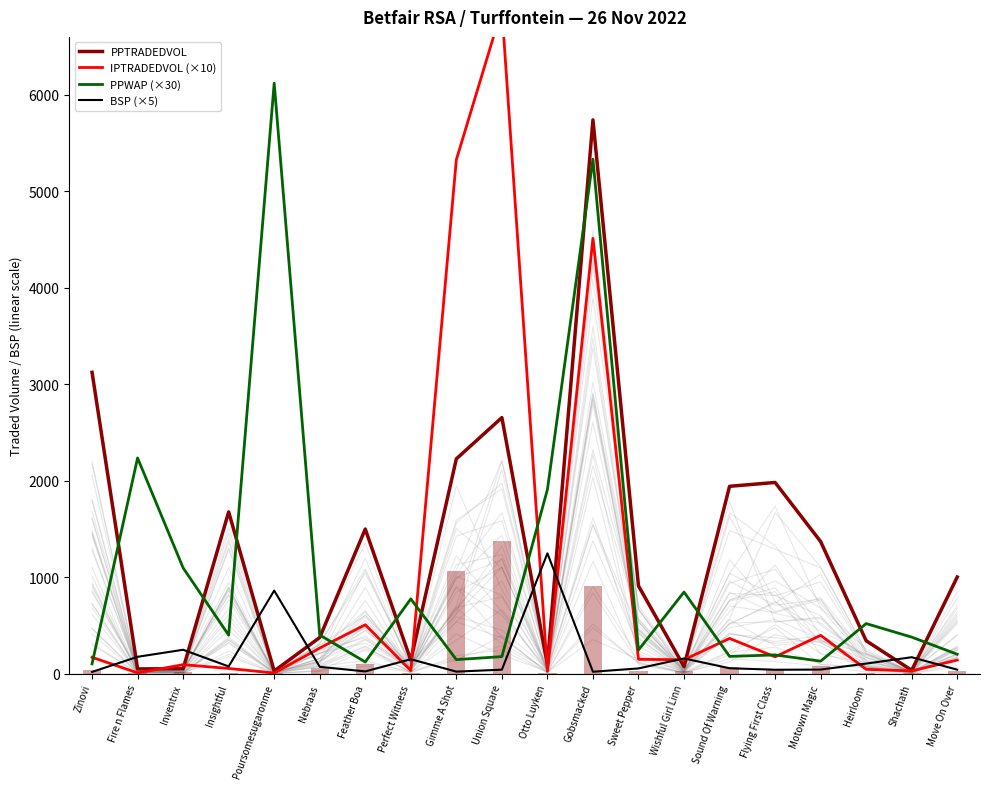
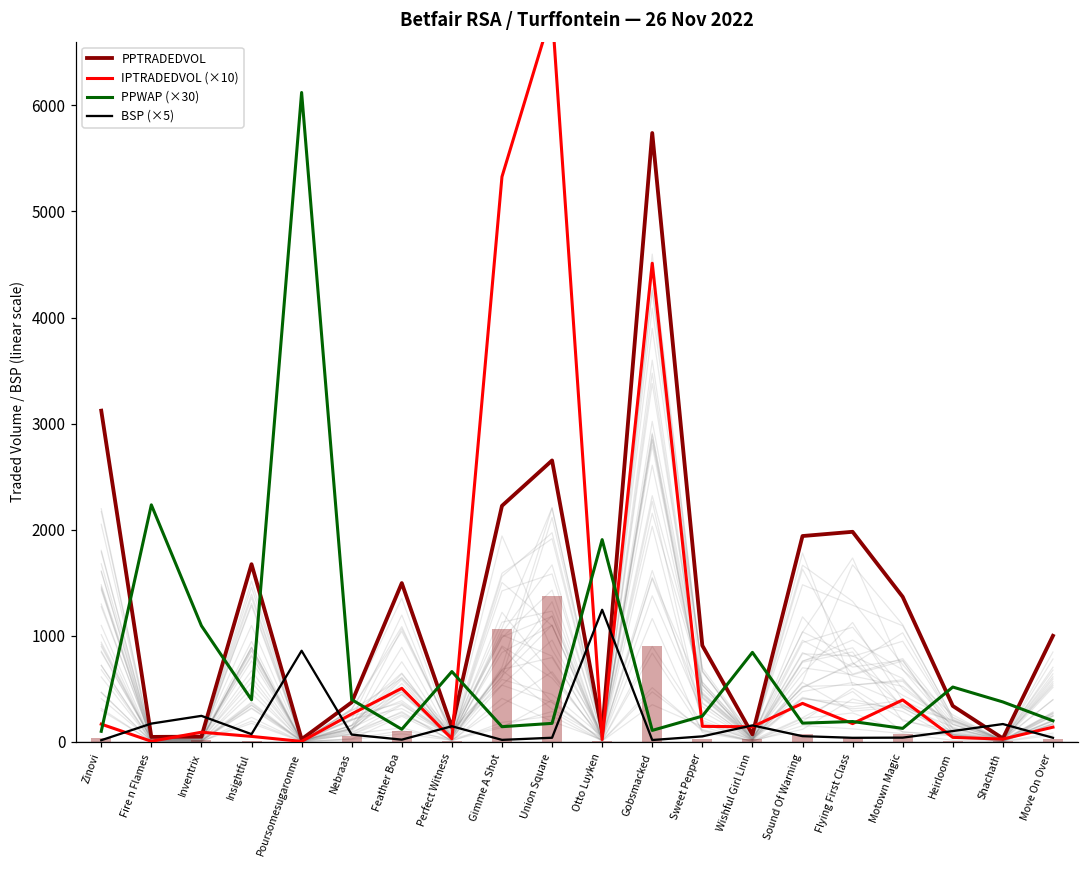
  {
    "IPTRADEDVOL (×10)": {
      "Zinovi": 200,
      "Inventrix": 100,
      "Gimme A Shot": 5300,
      "Gobsmacked": 4500,
      "Sound Of Warning": 400
    },
    "PPWAP (×30)": {
      "Zinovi": 100,
      "Fire n Flames": 2200,
      "Inventrix": 1100,
      "Poursomesugaronme": 6100,
-     "Perfect Witness": 800,
+     "Perfect Witness": 700,
      "Otto Luyken": 1900,
-     "Gobsmacked": 5300,
+     "Gobsmacked": 100,
      "Wishful Girl Linn": 800,
      "Motown Magic": 100,
      "Heirloom": 500,
      "Shachath": 400
    },
    "BSP (×5)": {
      "Zinovi": 0,
      "Fire n Flames": 200,
      "Inventrix": 200,
      "Poursomesugaronme": 900,
      "Feather Boa": 0,
      "Gimme A Shot": 0,
      "Union Square": 0,
      "Otto Luyken": 1200,
      "Gobsmacked": 0,
      "Sweet Pepper": 100,
      "Sound Of Warning": 100,
      "Flying First Class": 0,
      "Motown Magic": 0,
      "Shachath": 200
    }
  }
